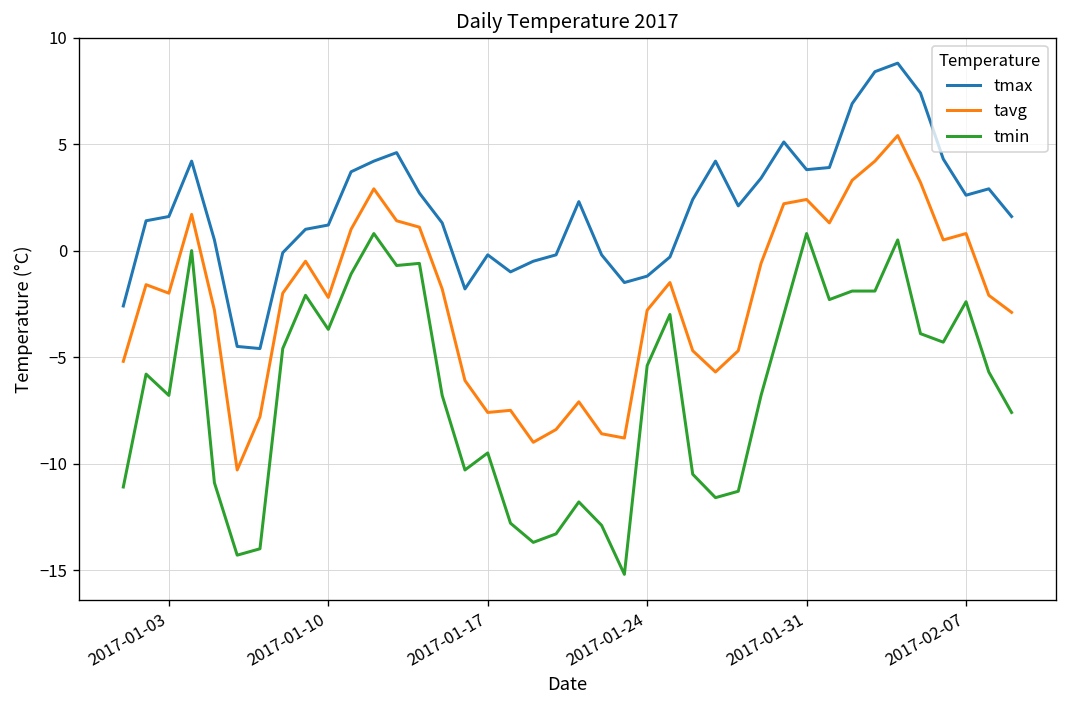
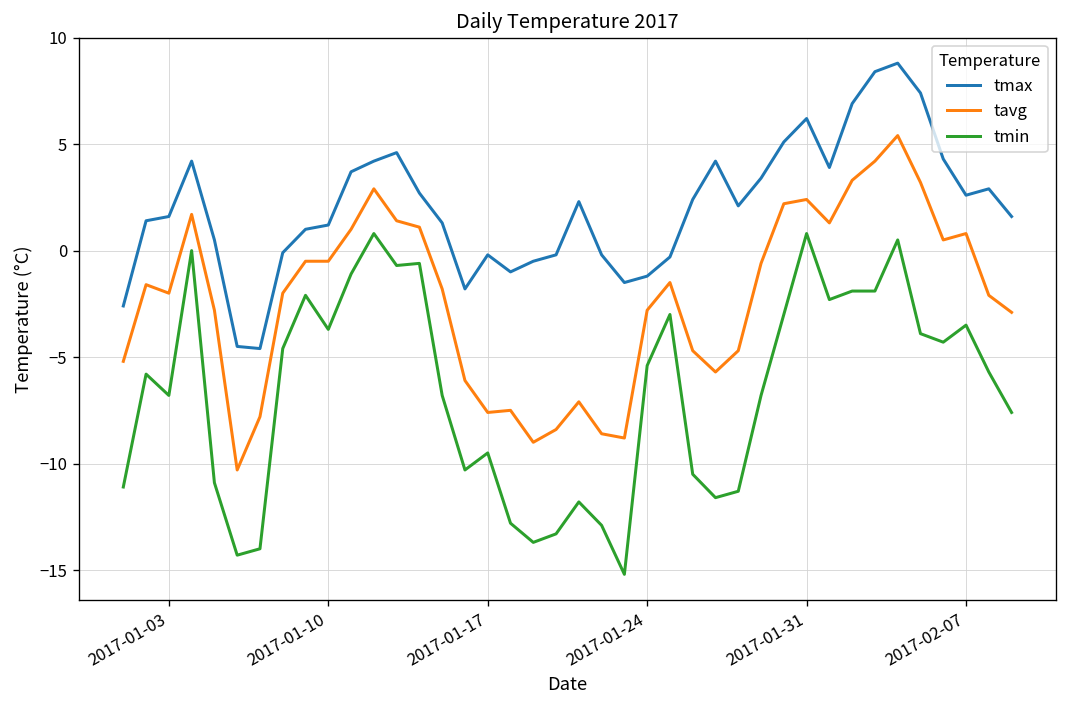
  {
    "tmax": {
      "2017-01-03": 1.6,
      "2017-01-10": 1.2,
      "2017-01-17": -0.2,
      "2017-01-24": -1.2,
-     "2017-01-31": 3.8,
+     "2017-01-31": 6.2,
      "2017-02-07": 2.6
    },
    "tavg": {
      "2017-01-03": -2.0,
-     "2017-01-10": -2.2,
+     "2017-01-10": -0.5,
      "2017-01-17": -7.6,
      "2017-01-24": -2.8,
      "2017-01-31": 2.4,
      "2017-02-07": 0.8
    },
    "tmin": {
      "2017-01-03": -6.8,
      "2017-01-10": -3.7,
      "2017-01-17": -9.5,
      "2017-01-24": -5.4,
      "2017-01-31": 0.8,
-     "2017-02-07": -2.4
+     "2017-02-07": -3.5
    }
  }
